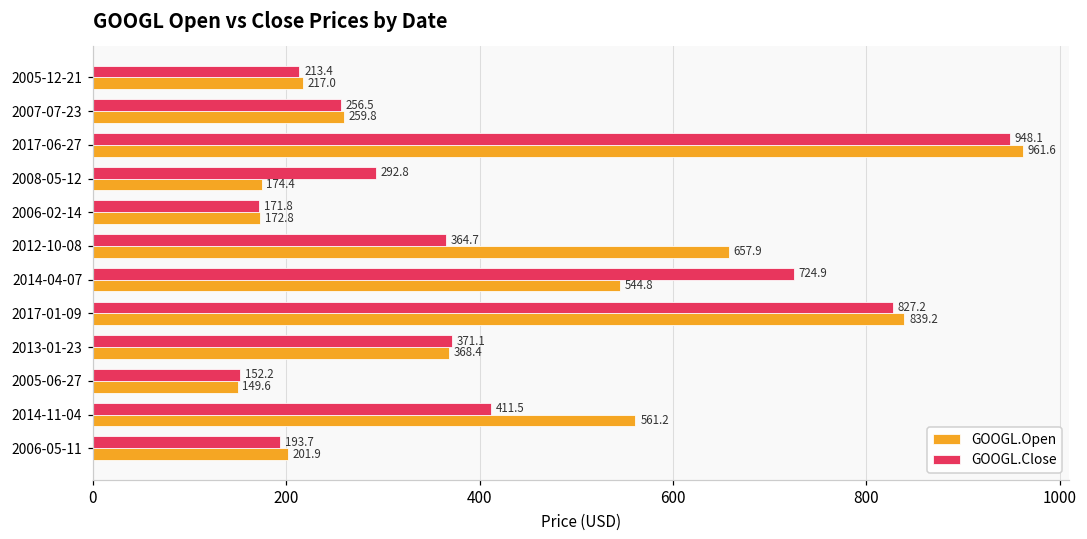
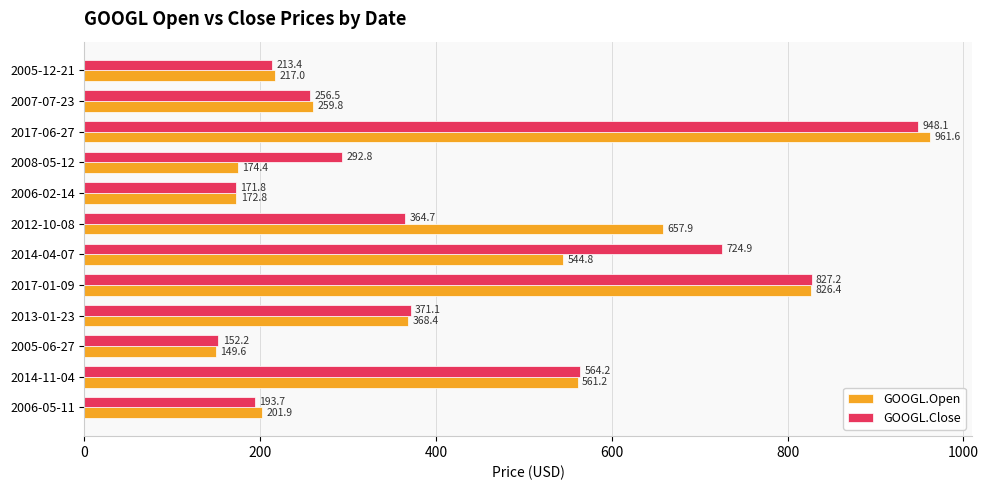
  {
    "GOOGL.Open": {
      "2005-12-21": 217.0,
      "2007-07-23": 259.8,
      "2017-06-27": 961.6,
      "2008-05-12": 174.4,
      "2006-02-14": 172.8,
      "2012-10-08": 657.9,
      "2014-04-07": 544.8,
-     "2017-01-09": 839.2,
+     "2017-01-09": 826.4,
      "2013-01-23": 368.4,
      "2005-06-27": 149.6,
      "2014-11-04": 561.2,
      "2006-05-11": 201.9
    },
    "GOOGL.Close": {
      "2005-12-21": 213.4,
      "2007-07-23": 256.5,
      "2017-06-27": 948.1,
      "2008-05-12": 292.8,
      "2006-02-14": 171.8,
      "2012-10-08": 364.7,
      "2014-04-07": 724.9,
      "2017-01-09": 827.2,
      "2013-01-23": 371.1,
      "2005-06-27": 152.2,
-     "2014-11-04": 411.5,
+     "2014-11-04": 564.2,
      "2006-05-11": 193.7
    }
  }
